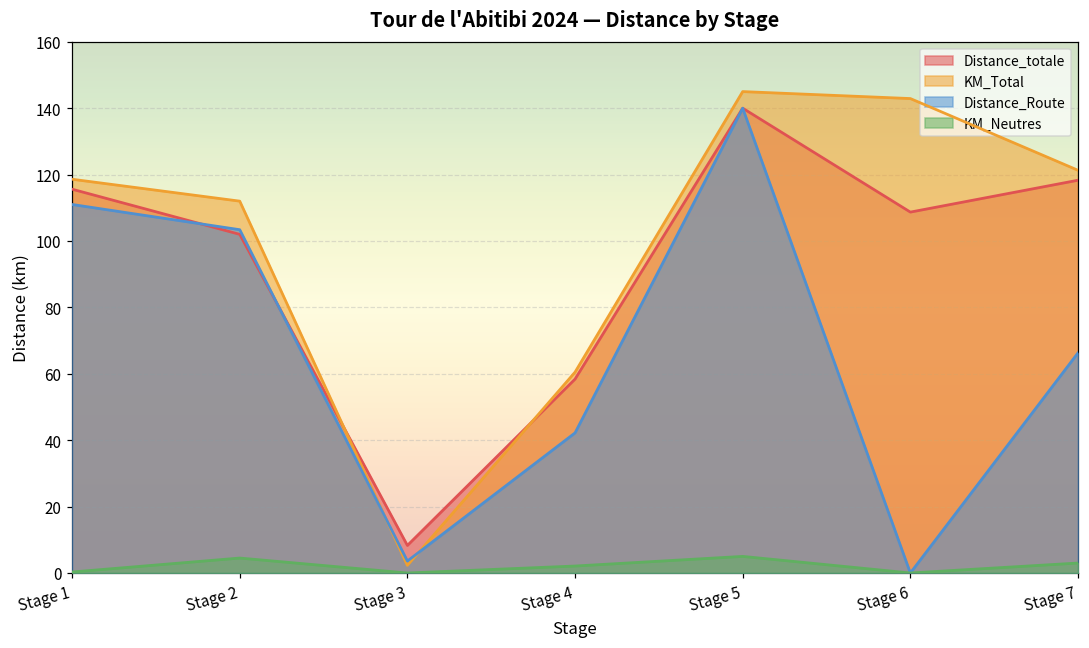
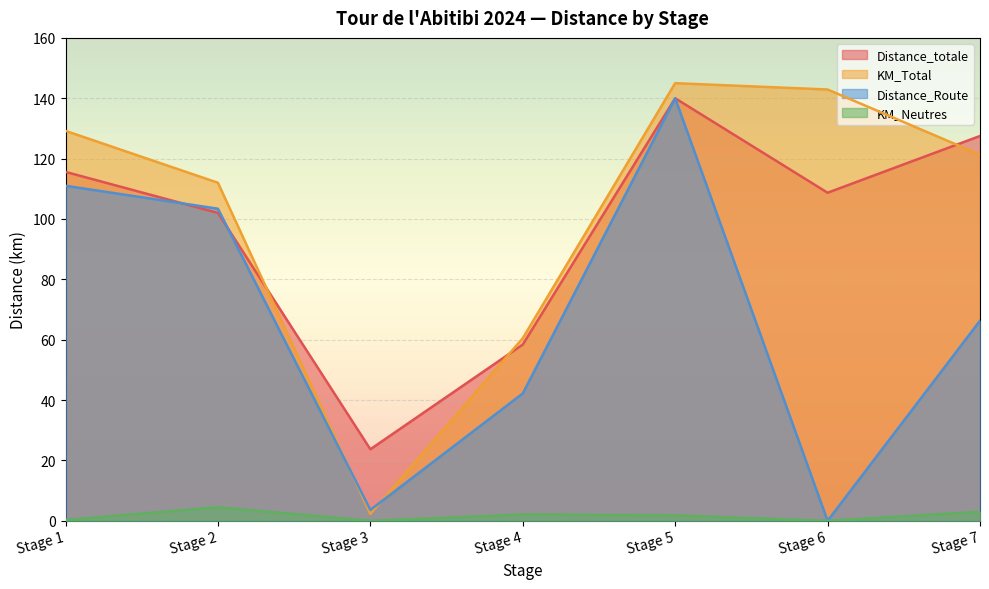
  {
    "Distance_totale": {
      "Stage 1": 116,
      "Stage 2": 102,
-     "Stage 3": 8,
+     "Stage 3": 24,
      "Stage 4": 58,
      "Stage 6": 109,
-     "Stage 7": 118
+     "Stage 7": 128
    },
    "KM_Total": {
-     "Stage 1": 119,
+     "Stage 1": 129,
      "Stage 2": 112,
      "Stage 3": 2,
      "Stage 4": 61,
      "Stage 5": 145,
      "Stage 6": 143,
      "Stage 7": 121
    },
    "Distance_Route": {
      "Stage 1": 111,
      "Stage 2": 103,
      "Stage 3": 4,
      "Stage 4": 42,
      "Stage 7": 66
    },
    "KM_Neutres": {
      "Stage 1": 0,
      "Stage 2": 5,
      "Stage 3": 0,
      "Stage 4": 2,
-     "Stage 5": 5,
+     "Stage 5": 2,
      "Stage 7": 3
    }
  }
